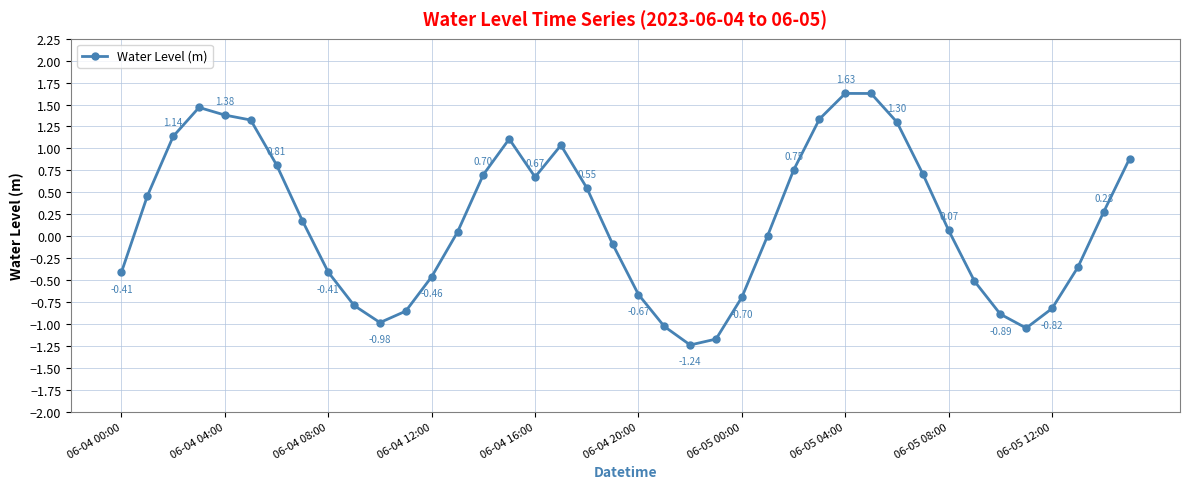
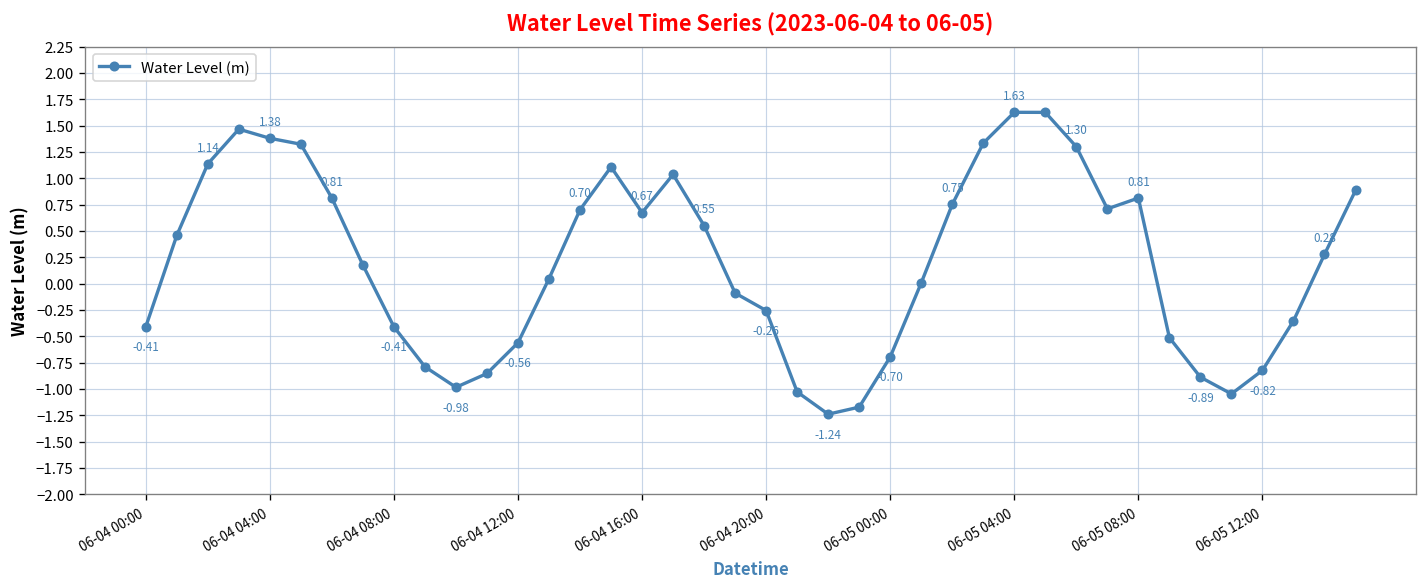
  {
    "06-04 00:00": -0.41,
    "06-04 04:00": 1.38,
    "06-04 08:00": -0.41,
-   "06-04 12:00": -0.46,
+   "06-04 12:00": -0.56,
    "06-04 16:00": 0.67,
-   "06-04 20:00": -0.67,
+   "06-04 20:00": -0.26,
    "06-05 00:00": -0.70,
    "06-05 04:00": 1.63,
-   "06-05 08:00": 0.07,
+   "06-05 08:00": 0.81,
    "06-05 12:00": -0.82
  }
